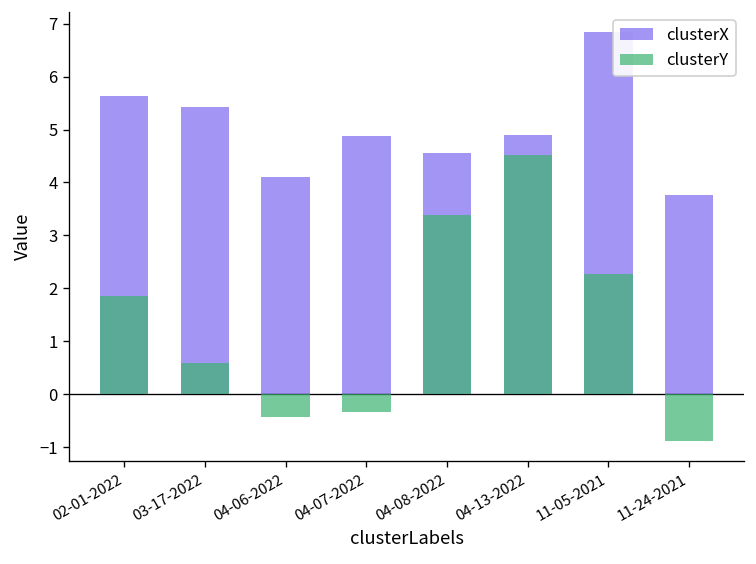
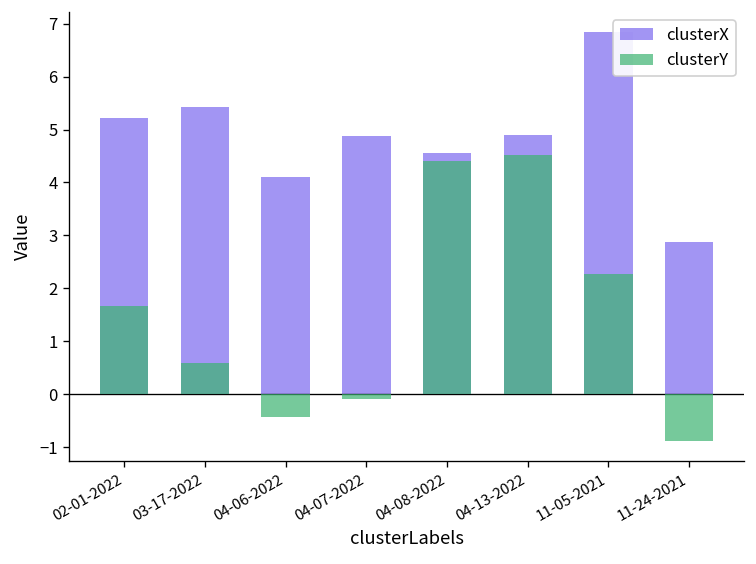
  {
    "clusterX": {
-     "02-01-2022": 5.6,
+     "02-01-2022": 5.2,
      "03-17-2022": 5.4,
      "04-06-2022": 4.1,
      "04-07-2022": 4.9,
      "04-08-2022": 4.6,
      "04-13-2022": 4.9,
      "11-05-2021": 6.8,
-     "11-24-2021": 3.8
+     "11-24-2021": 2.9
    },
    "clusterY": {
-     "02-01-2022": 1.9,
+     "02-01-2022": 1.7,
      "04-06-2022": -0.4,
-     "04-07-2022": -0.3,
-     "04-08-2022": 3.4,
+     "04-07-2022": -0.1,
+     "04-08-2022": 4.4,
      "11-24-2021": -0.9
    }
  }
